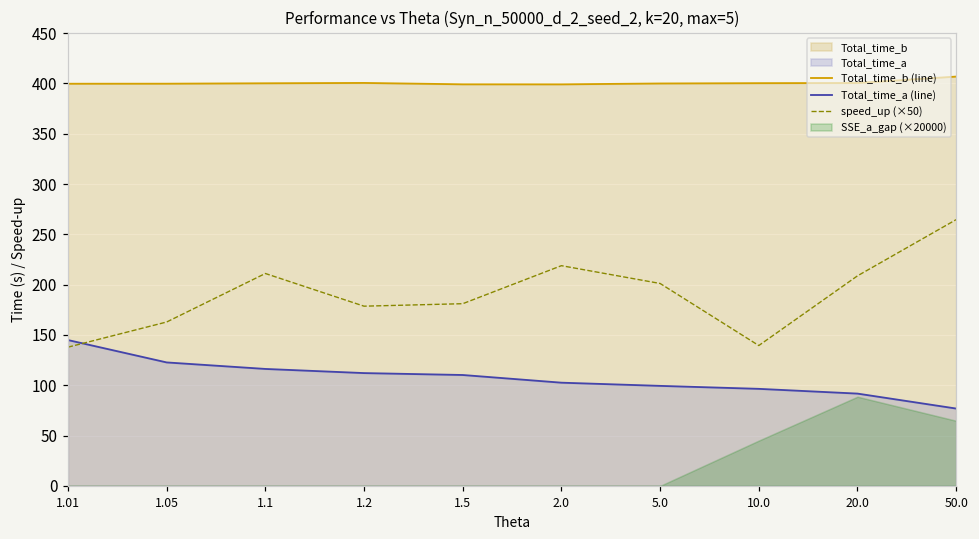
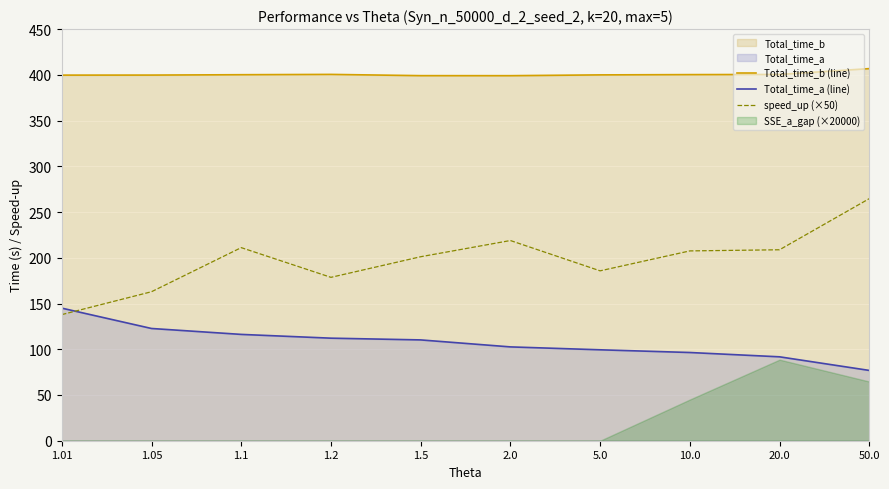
  {
    "speed_up (×50)": {
      "1.01": 140,
      "1.05": 160,
      "1.1": 210,
      "1.2": 180,
-     "1.5": 180,
+     "1.5": 200,
      "2.0": 220,
-     "5.0": 200,
-     "10.0": 140,
+     "5.0": 190,
+     "10.0": 210,
      "20.0": 210,
      "50.0": 260
    }
  }
